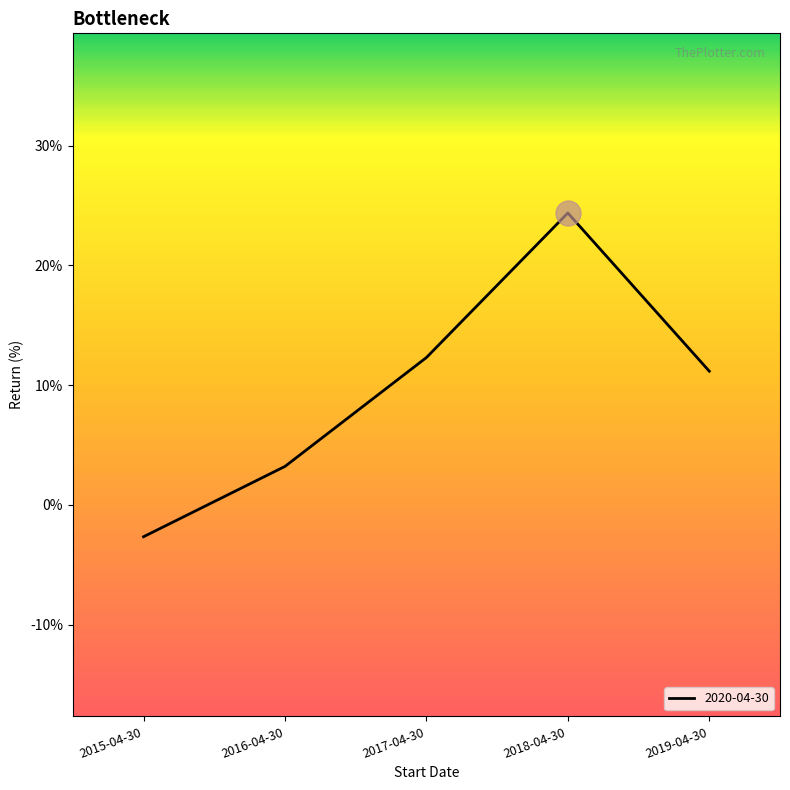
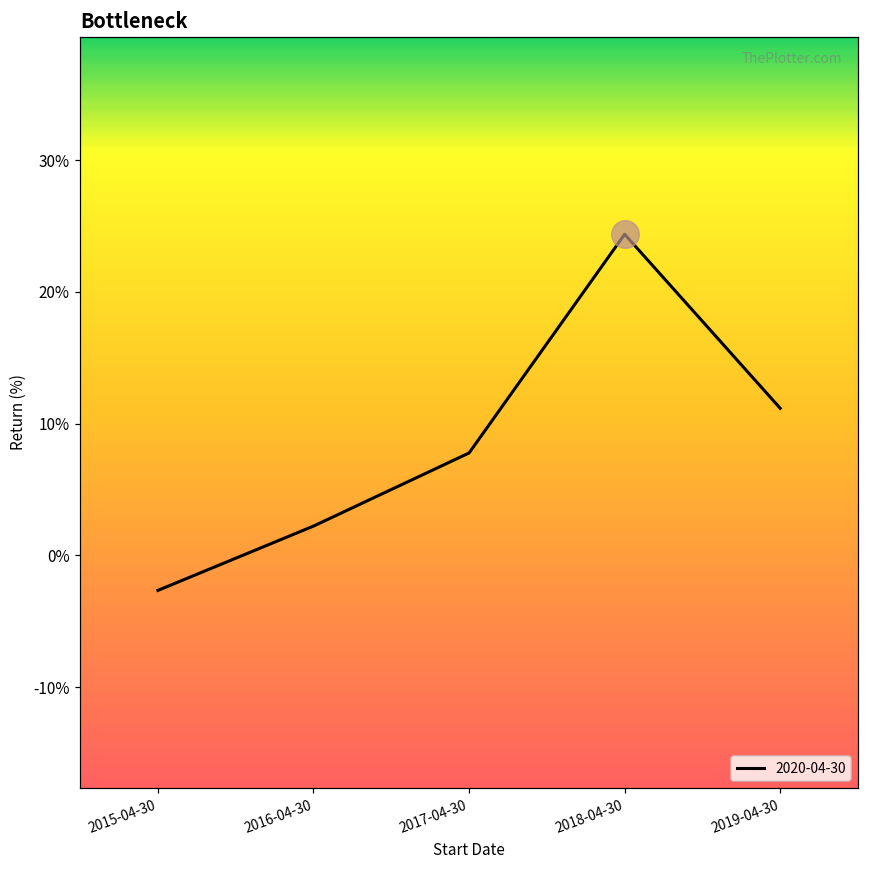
  {
    "2020-04-30": {
      "2015-04-30": "-2.7%",
-     "2016-04-30": "3.2%",
-     "2017-04-30": "12.3%",
+     "2016-04-30": "2.2%",
+     "2017-04-30": "7.8%",
      "2019-04-30": "11.2%"
    }
  }
